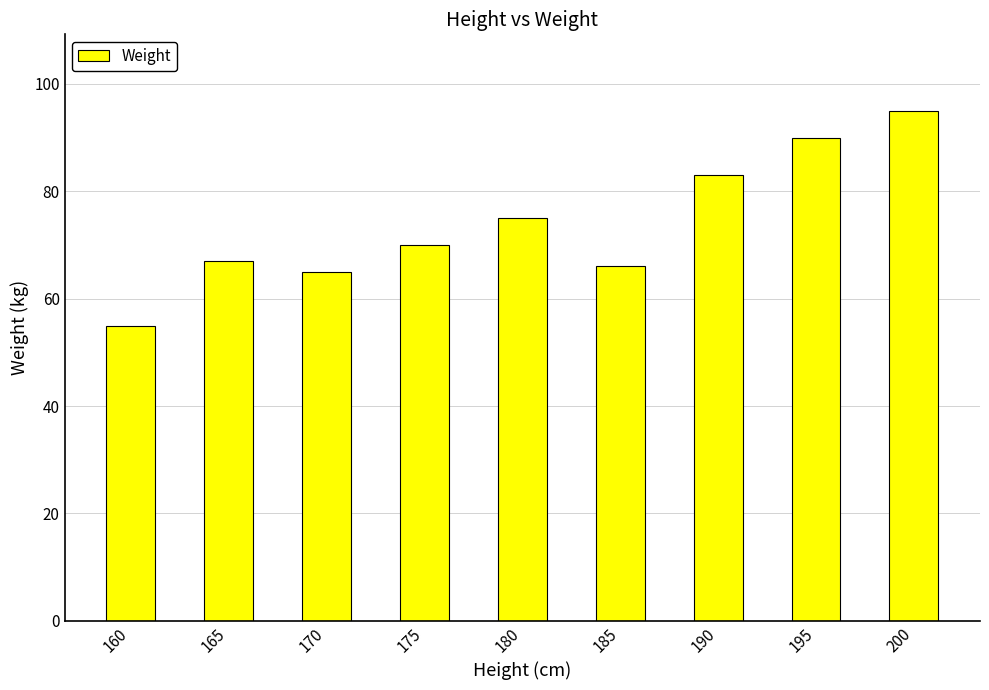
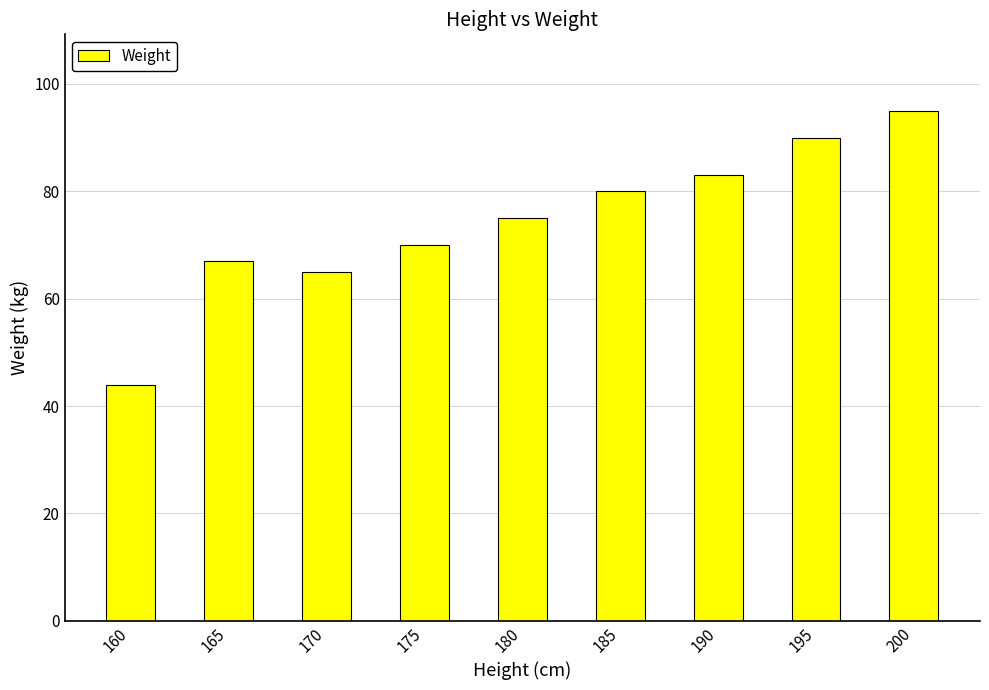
  {
-   "160": 55,
+   "160": 44,
    "165": 67,
    "170": 65,
    "175": 70,
    "180": 75,
-   "185": 66,
+   "185": 80,
    "190": 83,
    "195": 90,
    "200": 95
  }
